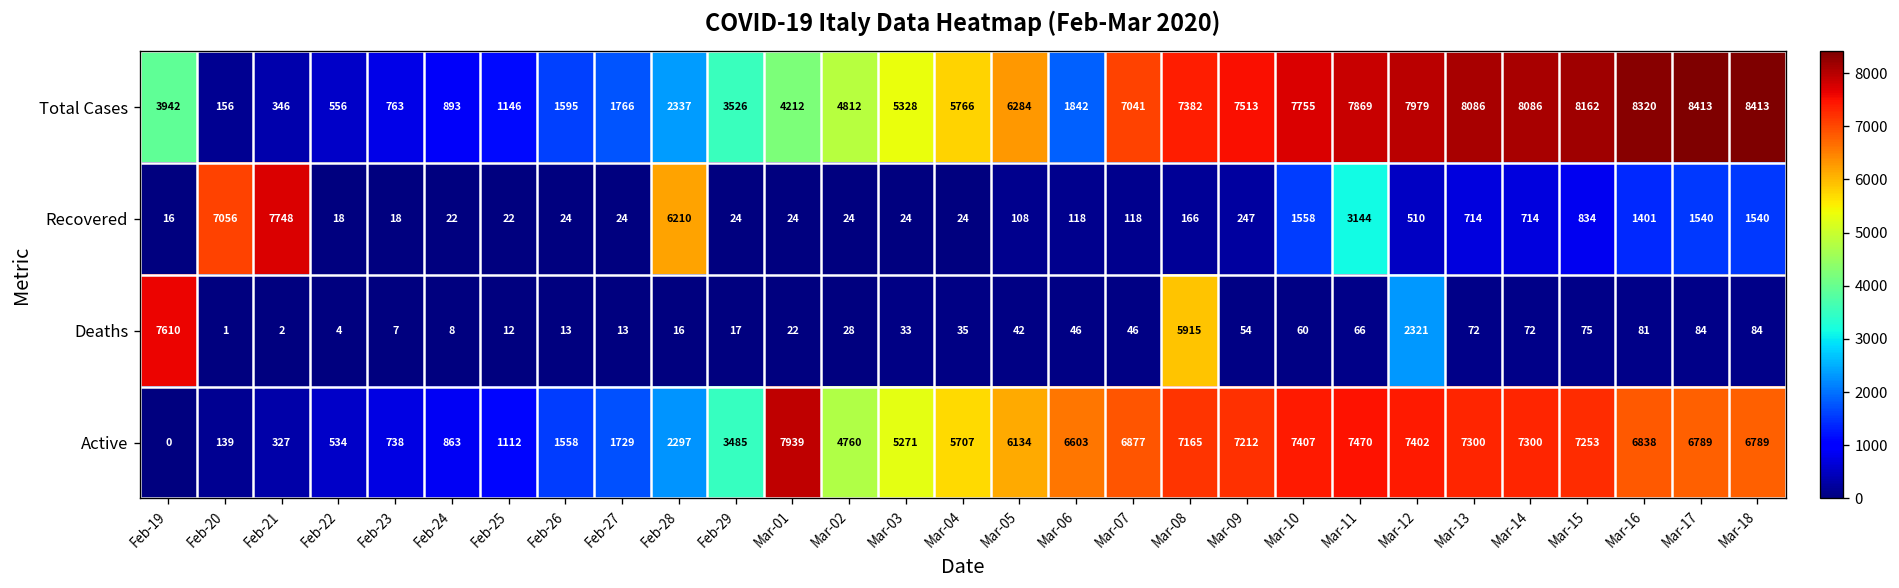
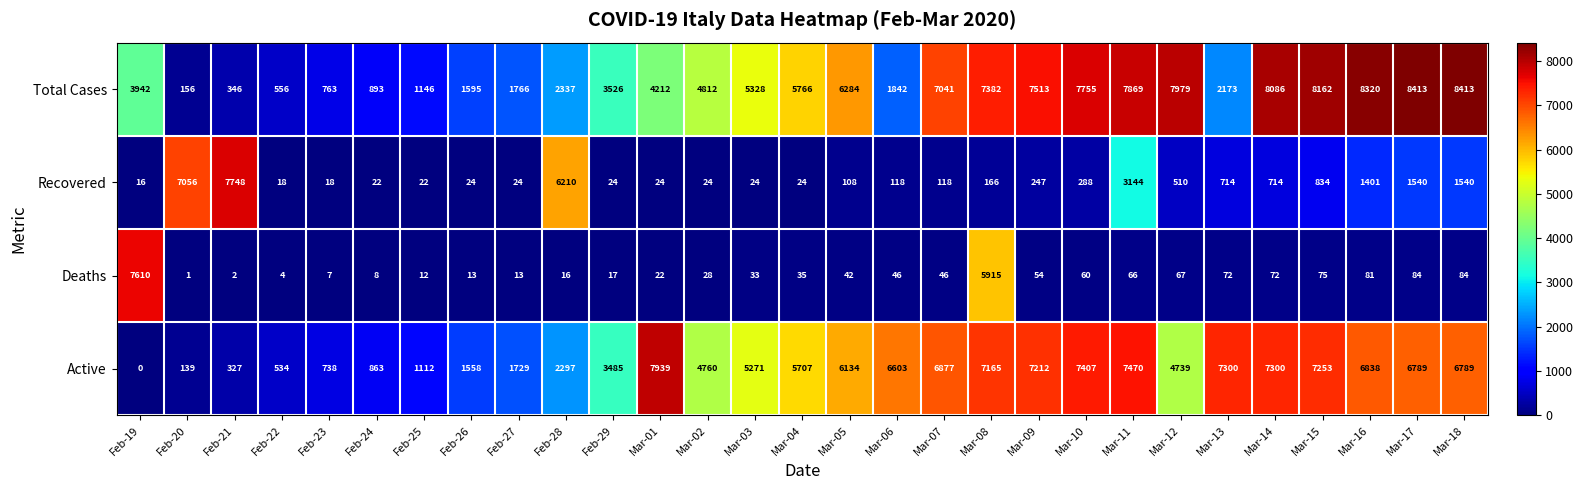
  {
    "Total Cases": {
      "Feb-19": 3942,
      "Feb-20": 156,
      "Feb-21": 346,
      "Feb-22": 556,
      "Feb-23": 763,
      "Feb-24": 893,
      "Feb-25": 1146,
      "Feb-26": 1595,
      "Feb-27": 1766,
      "Feb-28": 2337,
      "Feb-29": 3526,
      "Mar-01": 4212,
      "Mar-02": 4812,
      "Mar-03": 5328,
      "Mar-04": 5766,
      "Mar-05": 6284,
      "Mar-06": 1842,
      "Mar-07": 7041,
      "Mar-08": 7382,
      "Mar-09": 7513,
      "Mar-10": 7755,
      "Mar-11": 7869,
      "Mar-12": 7979,
-     "Mar-13": 8086,
+     "Mar-13": 2173,
      "Mar-14": 8086,
      "Mar-15": 8162,
      "Mar-16": 8320,
      "Mar-17": 8413,
      "Mar-18": 8413
    },
    "Recovered": {
      "Feb-19": 16,
      "Feb-20": 7056,
      "Feb-21": 7748,
      "Feb-22": 18,
      "Feb-23": 18,
      "Feb-24": 22,
      "Feb-25": 22,
      "Feb-26": 24,
      "Feb-27": 24,
      "Feb-28": 6210,
      "Feb-29": 24,
      "Mar-01": 24,
      "Mar-02": 24,
      "Mar-03": 24,
      "Mar-04": 24,
      "Mar-05": 108,
      "Mar-06": 118,
      "Mar-07": 118,
      "Mar-08": 166,
      "Mar-09": 247,
-     "Mar-10": 1558,
+     "Mar-10": 288,
      "Mar-11": 3144,
      "Mar-12": 510,
      "Mar-13": 714,
      "Mar-14": 714,
      "Mar-15": 834,
      "Mar-16": 1401,
      "Mar-17": 1540,
      "Mar-18": 1540
    },
    "Deaths": {
      "Feb-19": 7610,
      "Feb-20": 1,
      "Feb-21": 2,
      "Feb-22": 4,
      "Feb-23": 7,
      "Feb-24": 8,
      "Feb-25": 12,
      "Feb-26": 13,
      "Feb-27": 13,
      "Feb-28": 16,
      "Feb-29": 17,
      "Mar-01": 22,
      "Mar-02": 28,
      "Mar-03": 33,
      "Mar-04": 35,
      "Mar-05": 42,
      "Mar-06": 46,
      "Mar-07": 46,
      "Mar-08": 5915,
      "Mar-09": 54,
      "Mar-10": 60,
      "Mar-11": 66,
-     "Mar-12": 2321,
+     "Mar-12": 67,
      "Mar-13": 72,
      "Mar-14": 72,
      "Mar-15": 75,
      "Mar-16": 81,
      "Mar-17": 84,
      "Mar-18": 84
    },
    "Active": {
      "Feb-19": 0,
      "Feb-20": 139,
      "Feb-21": 327,
      "Feb-22": 534,
      "Feb-23": 738,
      "Feb-24": 863,
      "Feb-25": 1112,
      "Feb-26": 1558,
      "Feb-27": 1729,
      "Feb-28": 2297,
      "Feb-29": 3485,
      "Mar-01": 7939,
      "Mar-02": 4760,
      "Mar-03": 5271,
      "Mar-04": 5707,
      "Mar-05": 6134,
      "Mar-06": 6603,
      "Mar-07": 6877,
      "Mar-08": 7165,
      "Mar-09": 7212,
      "Mar-10": 7407,
      "Mar-11": 7470,
-     "Mar-12": 7402,
+     "Mar-12": 4739,
      "Mar-13": 7300,
      "Mar-14": 7300,
      "Mar-15": 7253,
      "Mar-16": 6838,
      "Mar-17": 6789,
      "Mar-18": 6789
    }
  }
